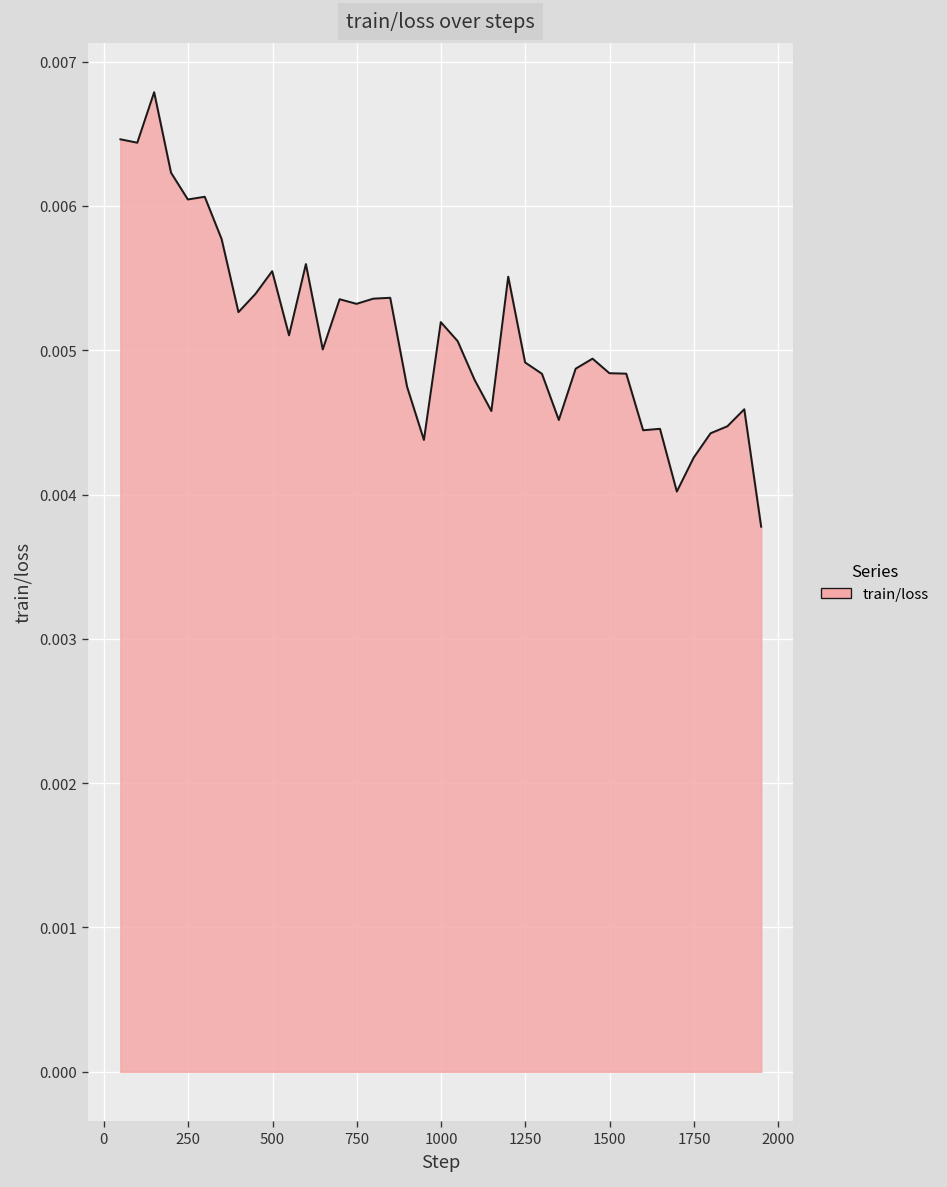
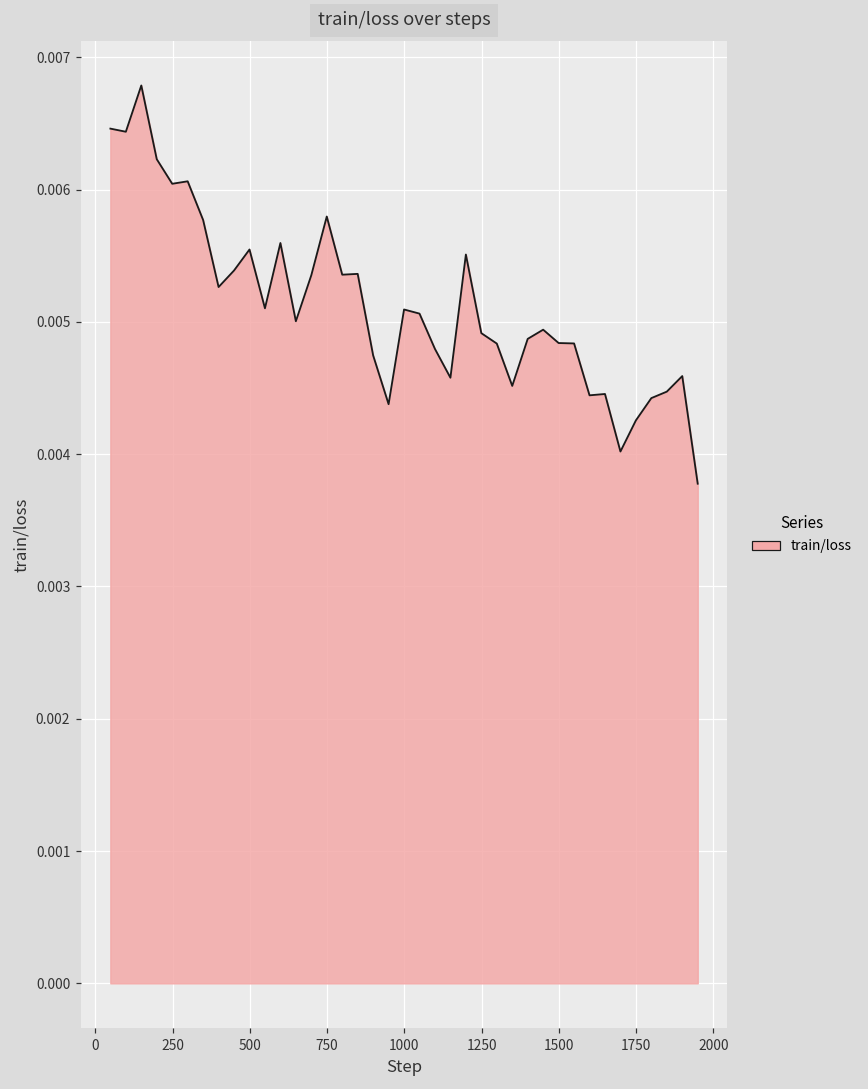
  {
    "250": 0.00604,
    "500": 0.00555,
-   "750": 0.00532,
-   "1000": 0.00519,
+   "750": 0.00580,
+   "1000": 0.00509,
    "1250": 0.00492,
    "1500": 0.00484,
    "1750": 0.00426
  }
